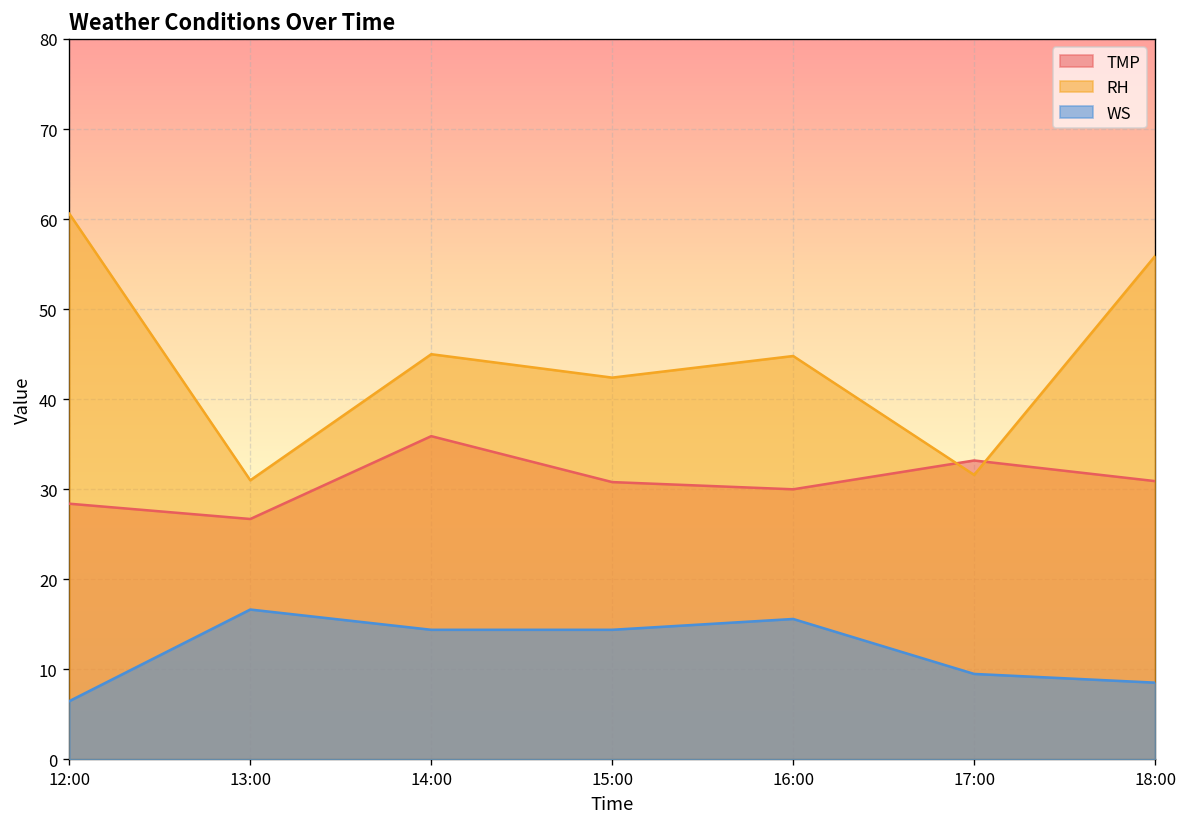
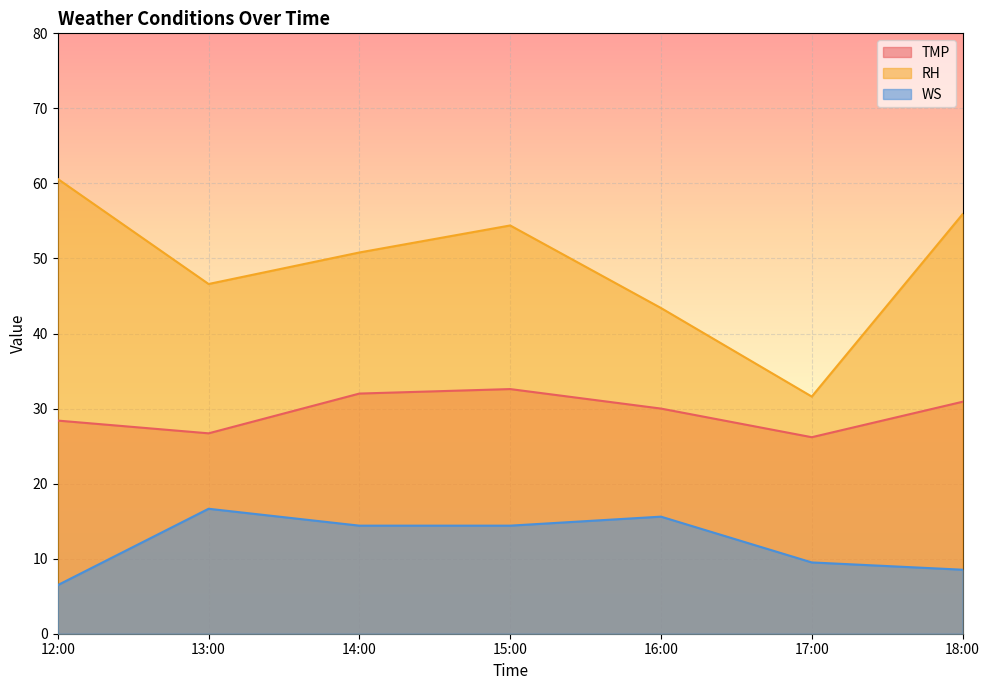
  {
    "TMP": {
      "12:00": 28,
      "13:00": 27,
-     "14:00": 36,
-     "15:00": 31,
+     "14:00": 32,
+     "15:00": 33,
      "16:00": 30,
-     "17:00": 33,
+     "17:00": 26,
      "18:00": 31
    },
    "RH": {
      "12:00": 61,
-     "13:00": 31,
-     "14:00": 45,
-     "15:00": 42,
-     "16:00": 45,
+     "13:00": 47,
+     "14:00": 51,
+     "15:00": 54,
+     "16:00": 43,
      "17:00": 32,
      "18:00": 56
    },
    "WS": {
      "12:00": 6,
      "13:00": 17,
      "14:00": 14,
      "15:00": 14,
      "16:00": 16,
      "17:00": 10,
      "18:00": 9
    }
  }
